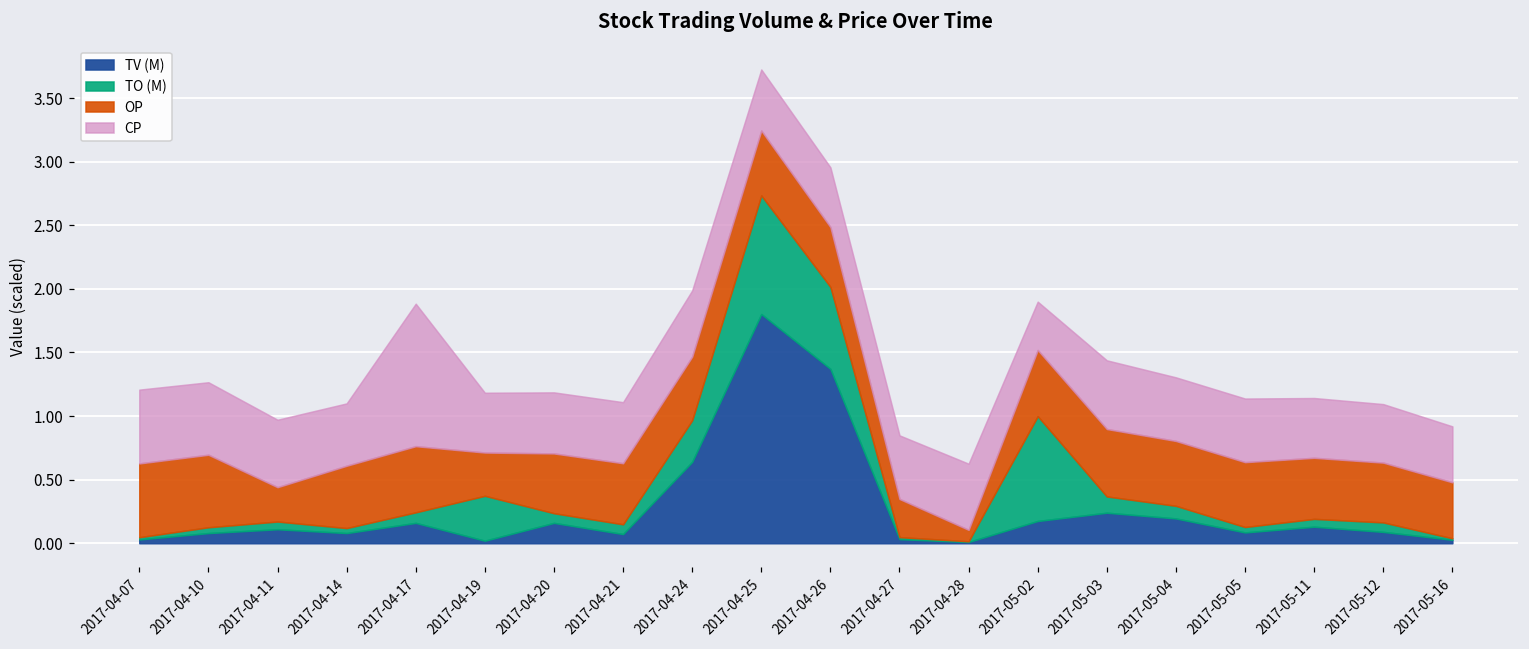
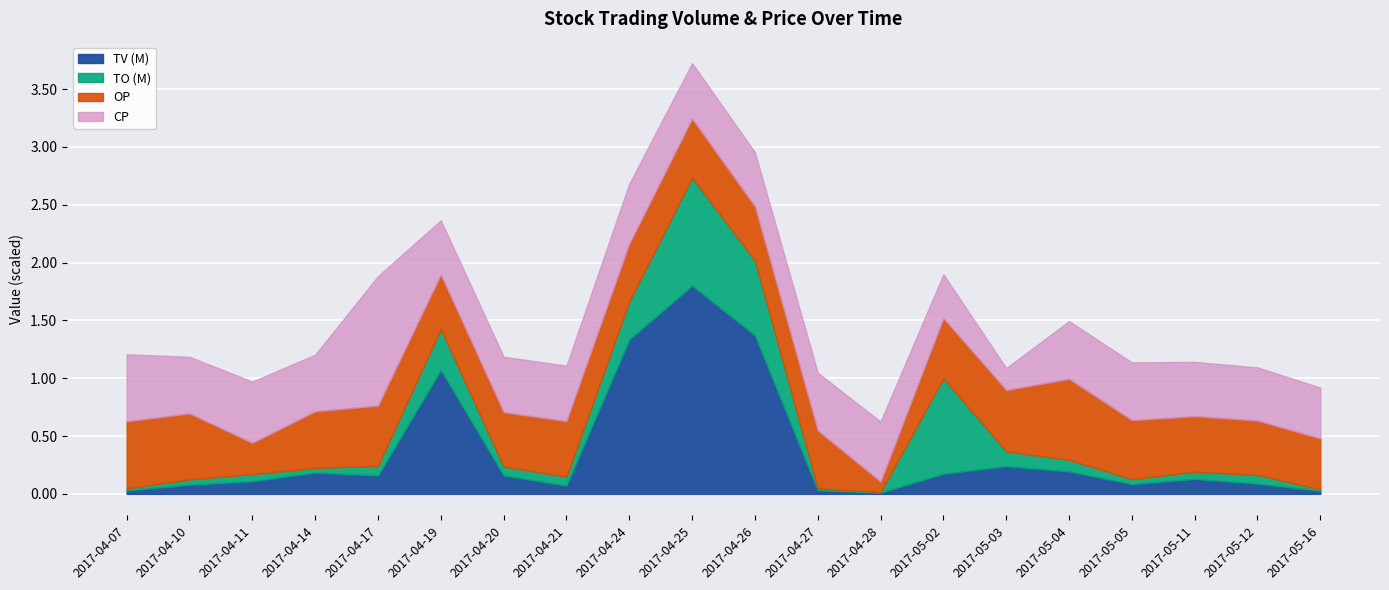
  {
    "TV (M)": {
      "2017-04-10": 0.08,
      "2017-04-11": 0.11,
-     "2017-04-14": 0.08,
+     "2017-04-14": 0.18,
      "2017-04-17": 0.16,
-     "2017-04-19": 0.02,
+     "2017-04-19": 1.07,
      "2017-04-20": 0.16,
      "2017-04-21": 0.07,
-     "2017-04-24": 0.64,
+     "2017-04-24": 1.34,
      "2017-04-25": 1.80,
      "2017-04-26": 1.37,
      "2017-05-02": 0.18,
      "2017-05-03": 0.24,
      "2017-05-04": 0.20,
      "2017-05-05": 0.09,
      "2017-05-11": 0.13,
      "2017-05-12": 0.09
    },
    "TO (M)": {
      "2017-04-10": 0.05,
      "2017-04-11": 0.06,
      "2017-04-14": 0.04,
      "2017-04-17": 0.08,
      "2017-04-19": 0.35,
      "2017-04-20": 0.08,
      "2017-04-21": 0.08,
      "2017-04-24": 0.33,
      "2017-04-25": 0.93,
      "2017-04-26": 0.64,
      "2017-05-02": 0.82,
      "2017-05-03": 0.13,
      "2017-05-04": 0.10,
      "2017-05-05": 0.04,
      "2017-05-11": 0.06,
      "2017-05-12": 0.07
    },
    "OP": {
      "2017-04-07": 0.58,
      "2017-04-10": 0.57,
      "2017-04-11": 0.27,
      "2017-04-14": 0.49,
      "2017-04-17": 0.52,
-     "2017-04-19": 0.34,
+     "2017-04-19": 0.47,
      "2017-04-20": 0.47,
      "2017-04-21": 0.48,
      "2017-04-24": 0.50,
      "2017-04-25": 0.51,
      "2017-04-26": 0.47,
-     "2017-04-27": 0.3,
+     "2017-04-27": 0.5,
      "2017-04-28": 0.09,
      "2017-05-02": 0.52,
      "2017-05-03": 0.53,
-     "2017-05-04": 0.51,
+     "2017-05-04": 0.70,
      "2017-05-05": 0.51,
      "2017-05-11": 0.48,
      "2017-05-12": 0.47,
      "2017-05-16": 0.44
    },
    "CP": {
      "2017-04-07": 0.58,
-     "2017-04-10": 0.57,
+     "2017-04-10": 0.49,
      "2017-04-11": 0.53,
      "2017-04-14": 0.49,
      "2017-04-17": 1.12,
      "2017-04-19": 0.47,
      "2017-04-20": 0.48,
      "2017-04-21": 0.48,
      "2017-04-24": 0.52,
      "2017-04-25": 0.48,
      "2017-04-26": 0.47,
      "2017-04-27": 0.50,
      "2017-04-28": 0.52,
      "2017-05-02": 0.38,
-     "2017-05-03": 0.54,
+     "2017-05-03": 0.19,
      "2017-05-04": 0.50,
      "2017-05-05": 0.50,
      "2017-05-11": 0.47,
      "2017-05-12": 0.46,
      "2017-05-16": 0.44
    }
  }
